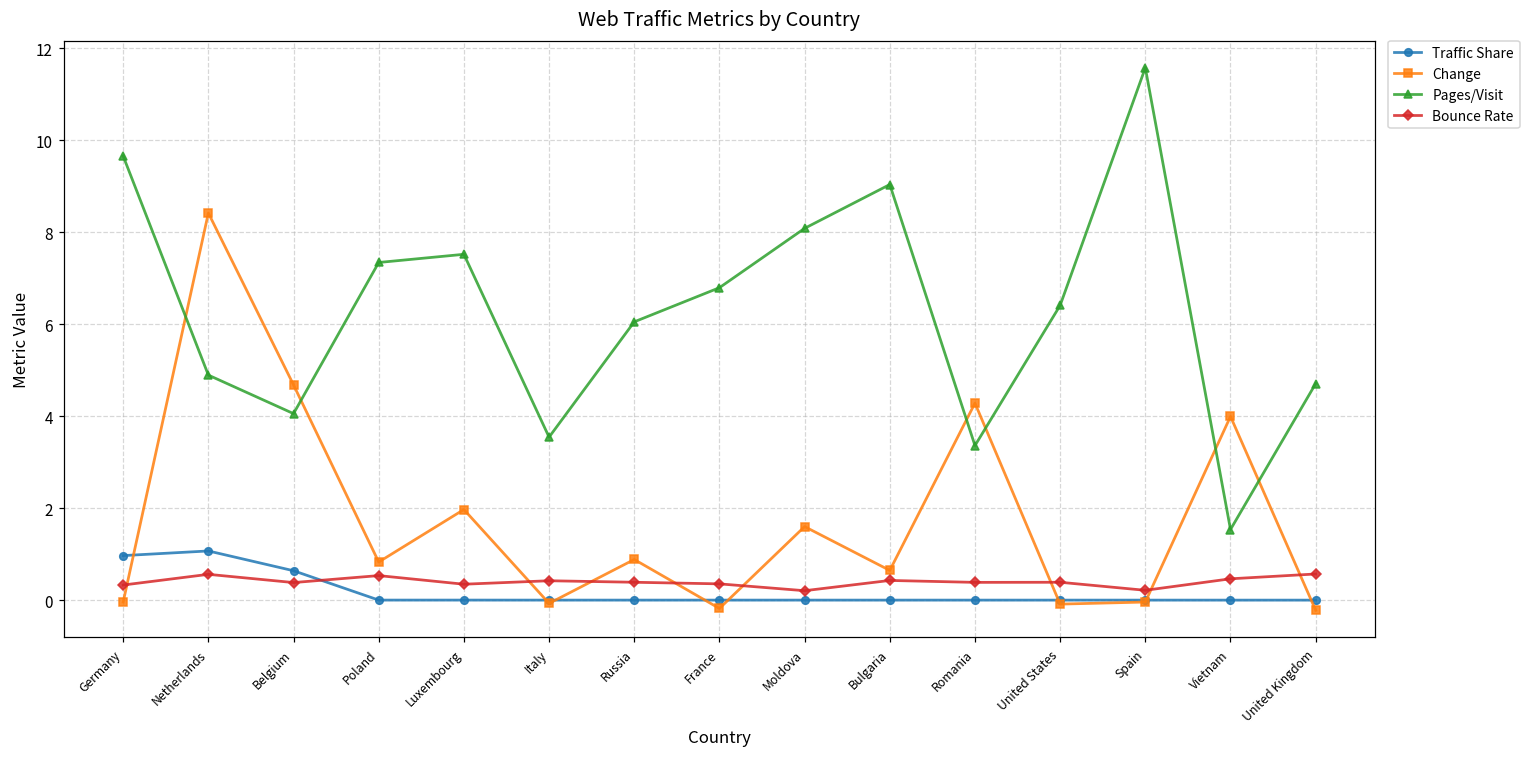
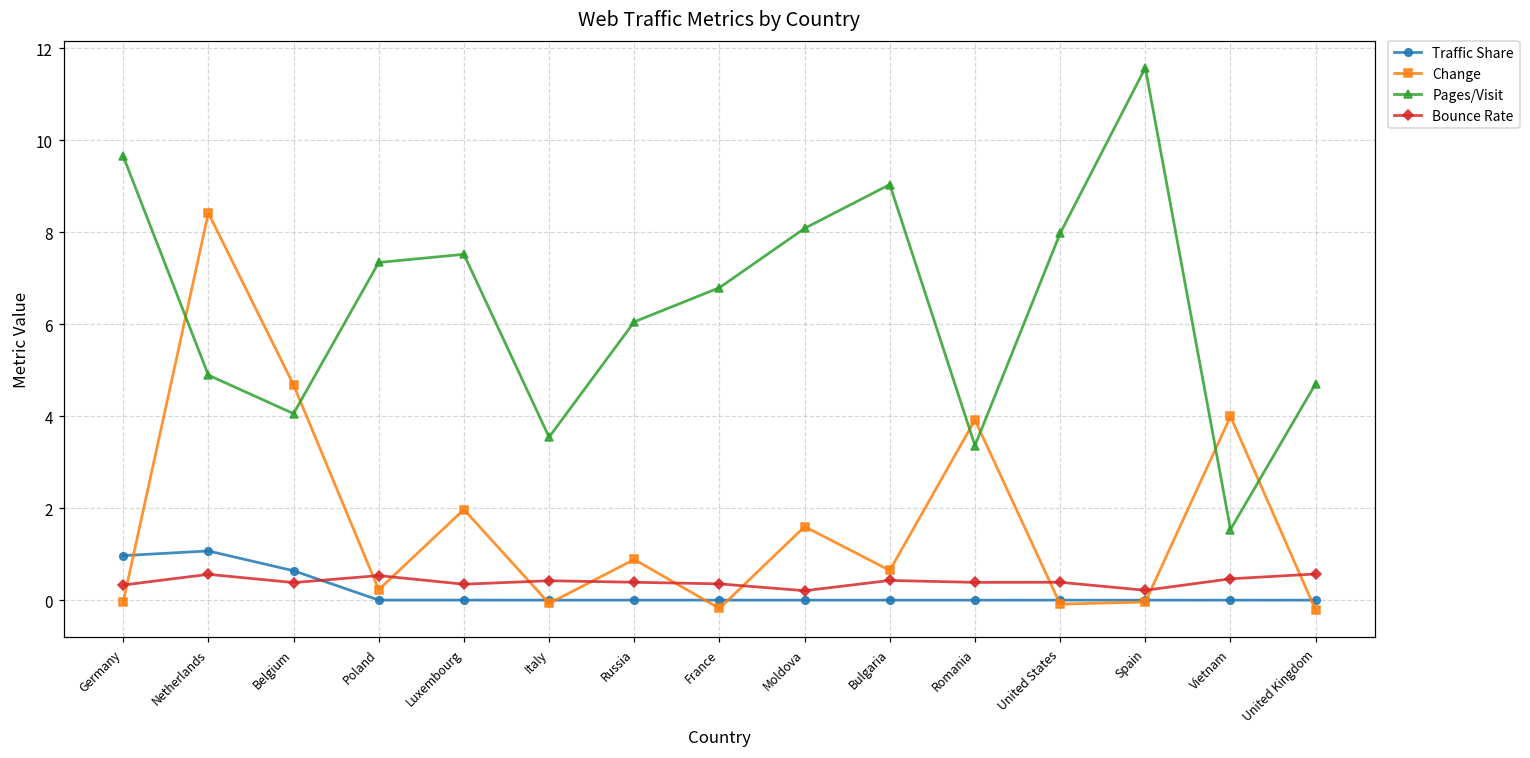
  {
    "Traffic Share": {
      "Germany": 1.0,
      "Netherlands": 1.1,
      "Belgium": 0.6,
      "Poland": 0.0,
      "Luxembourg": 0.0,
      "Italy": 0.0,
      "Russia": 0.0,
      "France": 0.0,
      "Moldova": 0.0,
      "Bulgaria": 0.0,
      "Romania": 0.0,
      "United States": 0.0,
      "Vietnam": 0.0,
      "United Kingdom": 0.0
    },
    "Change": {
      "Germany": 0.0,
      "Netherlands": 8.4,
      "Belgium": 4.7,
-     "Poland": 0.8,
+     "Poland": 0.2,
      "Luxembourg": 2.0,
      "Italy": -0.1,
      "Russia": 0.9,
      "France": -0.2,
      "Moldova": 1.6,
      "Bulgaria": 0.6,
-     "Romania": 4.3,
+     "Romania": 3.9,
      "United States": -0.1,
      "Vietnam": 4.0,
      "United Kingdom": -0.2
    },
    "Pages/Visit": {
      "Germany": 9.7,
      "Netherlands": 4.9,
      "Belgium": 4.1,
      "Poland": 7.3,
      "Luxembourg": 7.5,
      "Italy": 3.5,
      "Russia": 6.0,
      "France": 6.8,
      "Moldova": 8.1,
      "Bulgaria": 9.0,
      "Romania": 3.4,
-     "United States": 6.4,
+     "United States": 8.0,
      "Spain": 11.6,
      "Vietnam": 1.5,
      "United Kingdom": 4.7
    },
    "Bounce Rate": {
      "Germany": 0.3,
      "Netherlands": 0.6,
      "Belgium": 0.4,
      "Poland": 0.5,
      "Luxembourg": 0.3,
      "Italy": 0.4,
      "Russia": 0.4,
      "France": 0.4,
      "Moldova": 0.2,
      "Bulgaria": 0.4,
      "Romania": 0.4,
      "United States": 0.4,
      "Spain": 0.2,
      "Vietnam": 0.5,
      "United Kingdom": 0.6
    }
  }
